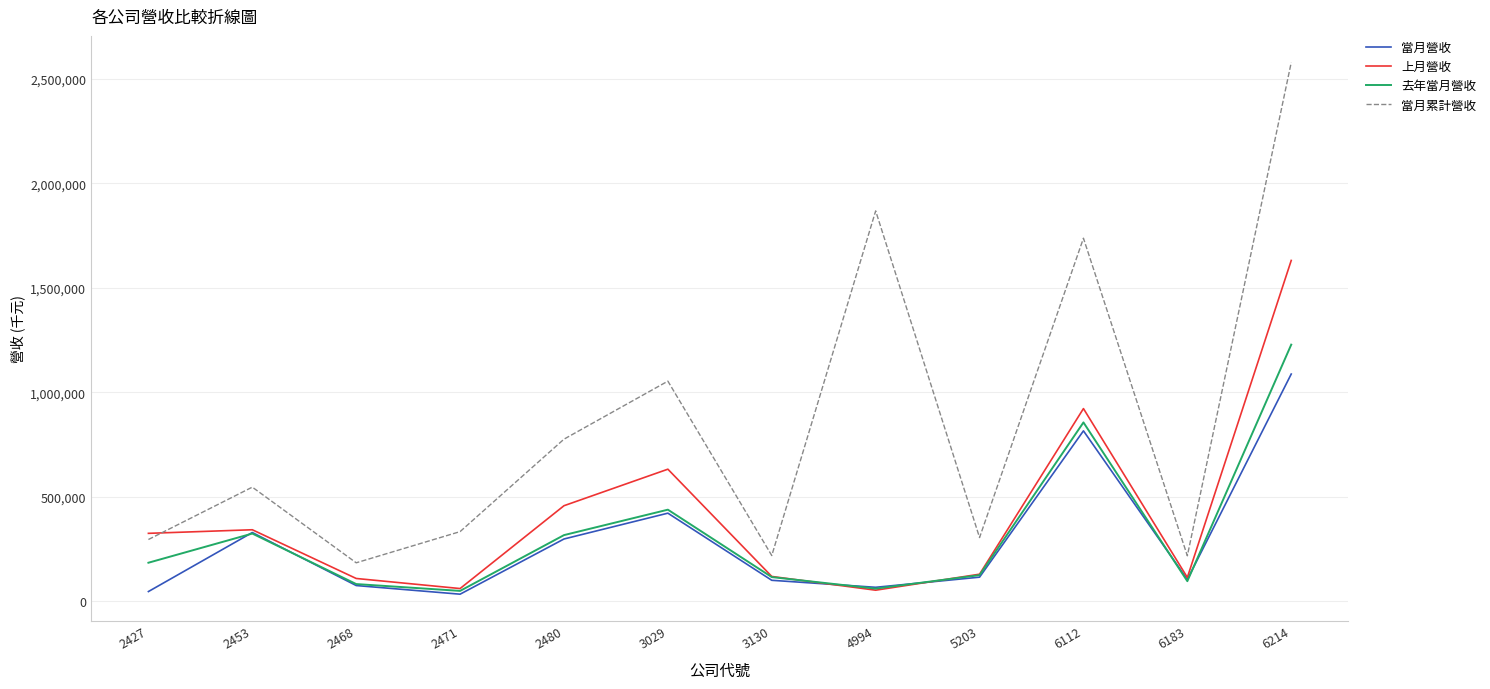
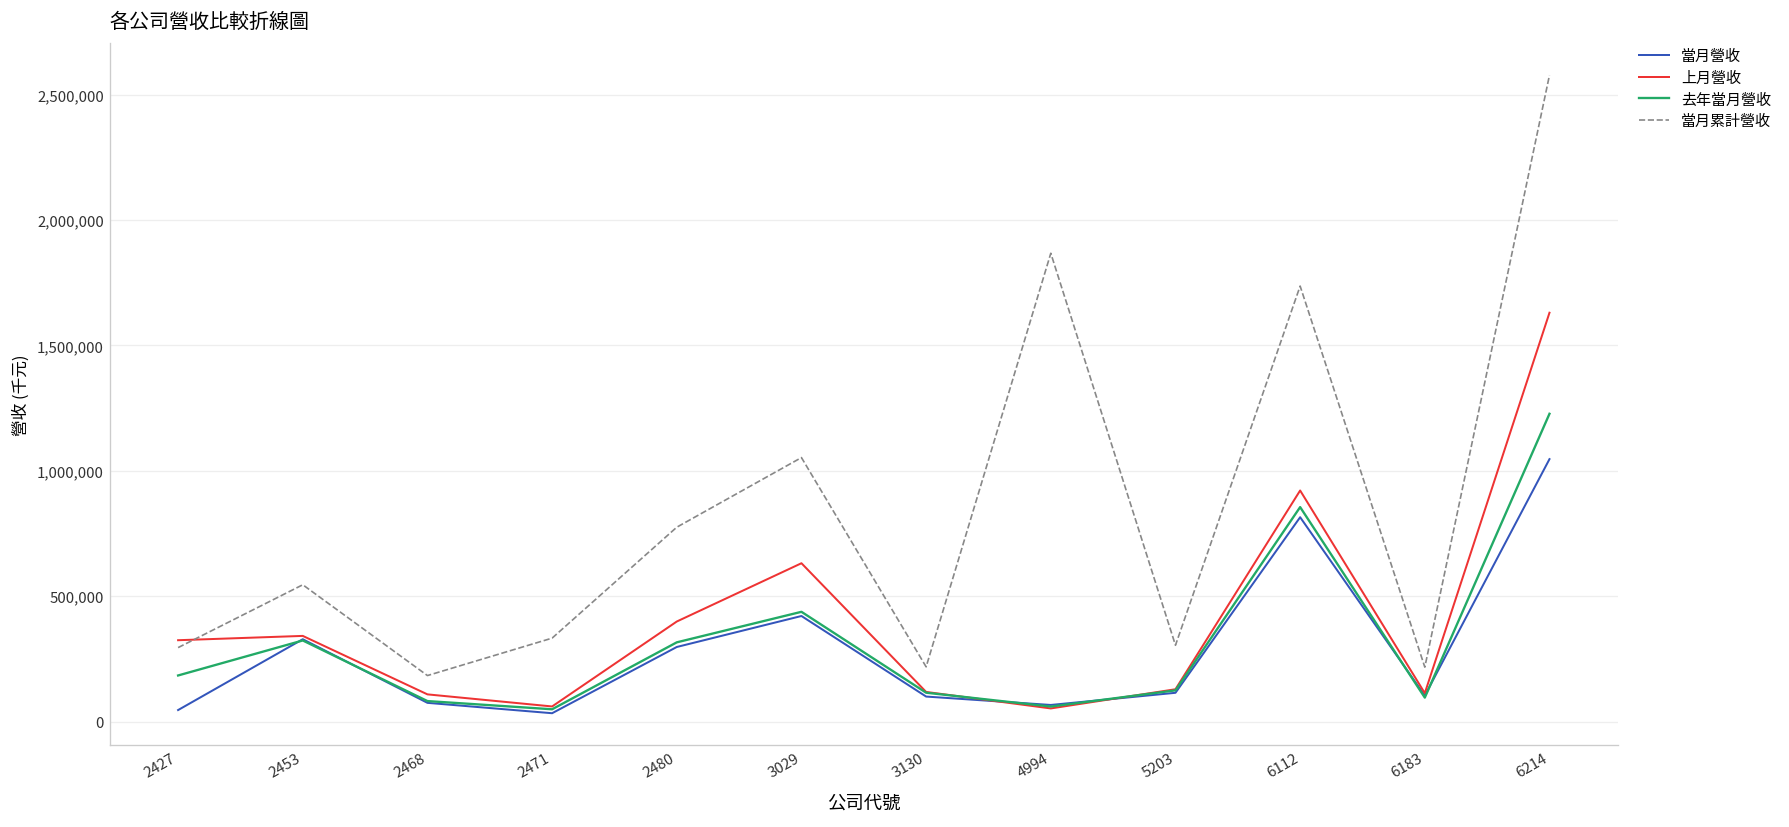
  {
    "當月營收": {
      "2427": "50,000",
      "2471": "30,000",
      "2480": "300,000",
      "3029": "420,000",
      "3130": "100,000",
      "6112": "820,000",
-     "6214": "1,090,000"
+     "6214": "1,050,000"
    },
    "上月營收": {
      "2427": "320,000",
      "2453": "340,000",
      "2468": "110,000",
-     "2480": "460,000",
+     "2480": "400,000",
      "3029": "630,000",
      "6112": "920,000",
      "6214": "1,630,000"
    },
    "去年當月營收": {
      "2427": "180,000",
      "2480": "320,000",
      "3029": "440,000",
      "6112": "860,000",
      "6214": "1,230,000"
    },
    "當月累計營收": {
      "2427": "300,000",
      "2453": "550,000",
      "2468": "180,000",
      "2471": "330,000",
      "2480": "780,000",
      "3029": "1,050,000",
      "3130": "220,000",
      "4994": "1,870,000",
      "5203": "300,000",
      "6112": "1,740,000",
      "6183": "220,000",
      "6214": "2,580,000"
    }
  }
